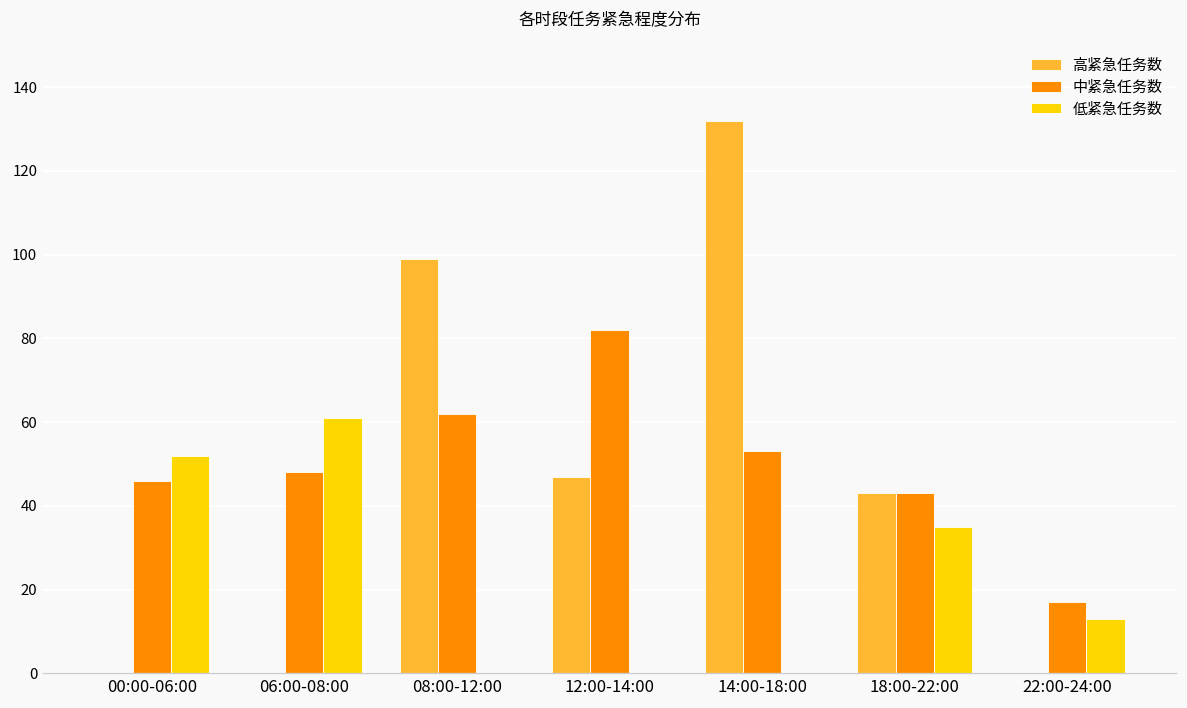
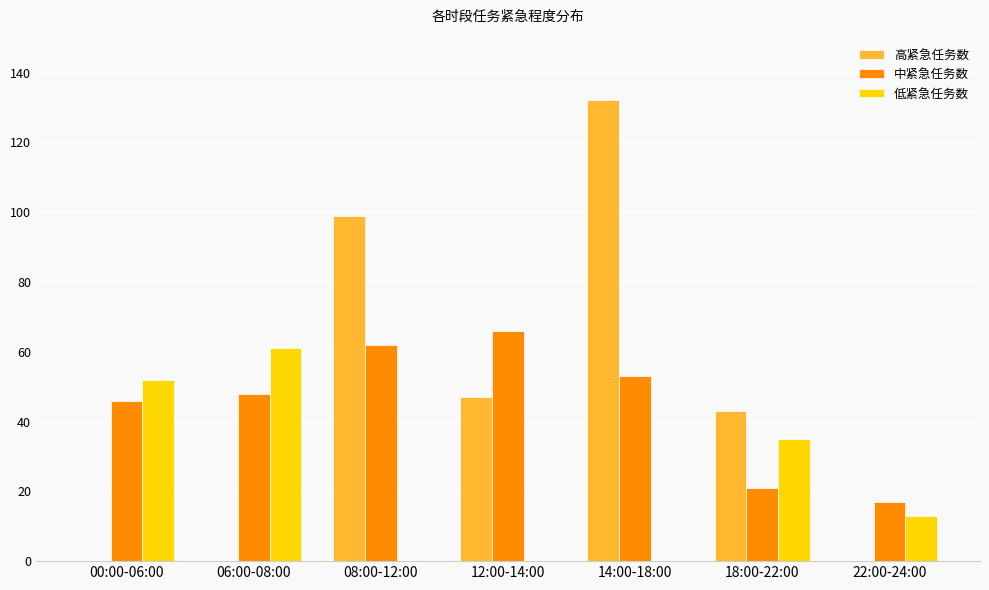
  {
    "中紧急任务数": {
      "00:00-06:00": 46,
      "06:00-08:00": 48,
      "08:00-12:00": 62,
-     "12:00-14:00": 82,
+     "12:00-14:00": 66,
      "14:00-18:00": 53,
-     "18:00-22:00": 43,
+     "18:00-22:00": 21,
      "22:00-24:00": 17
    }
  }
